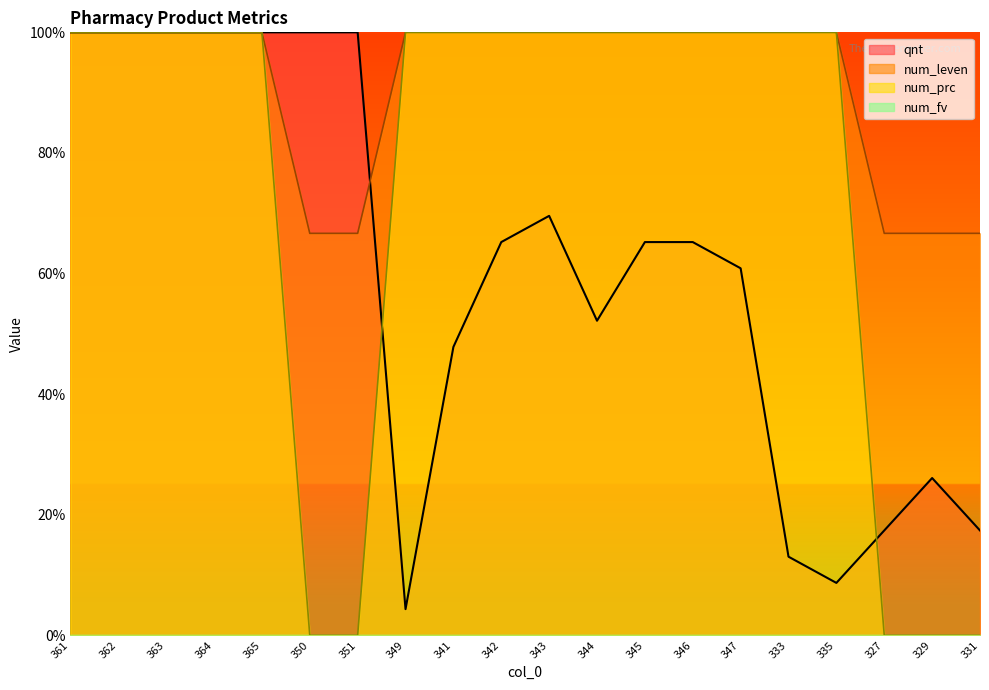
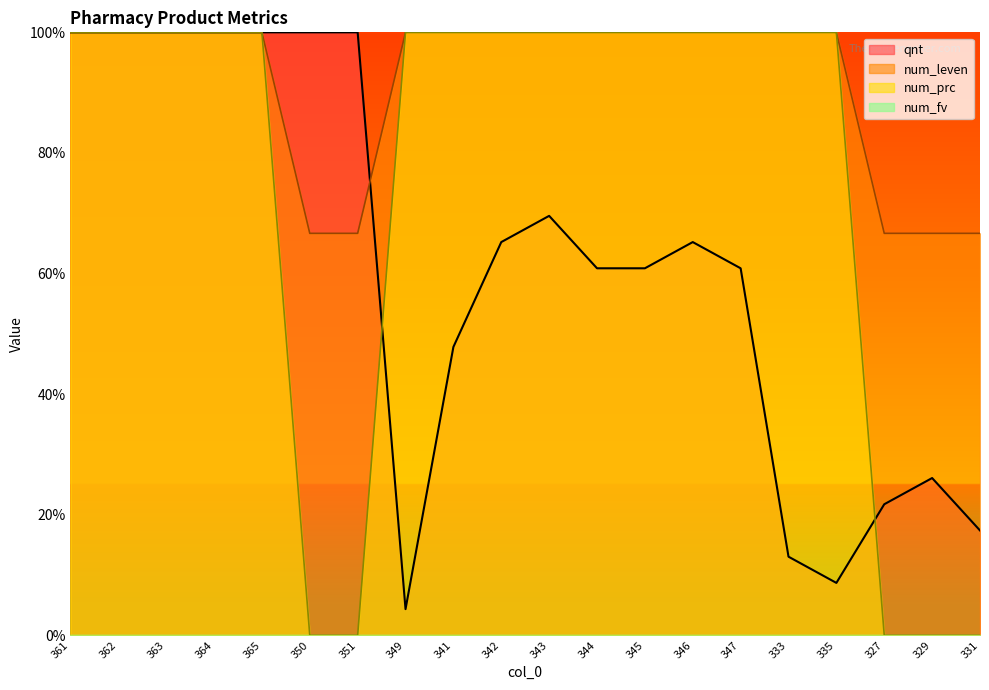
  {
    "qnt": {
      "350": "100%",
      "351": "100%",
      "349": "4%",
      "341": "48%",
      "342": "65%",
      "343": "70%",
-     "344": "52%",
-     "345": "65%",
+     "344": "61%",
+     "345": "61%",
      "346": "65%",
      "347": "61%",
      "333": "13%",
      "335": "9%",
-     "327": "17%",
+     "327": "22%",
      "329": "26%",
      "331": "17%"
    },
    "num_leven": {
      "350": "67%",
      "351": "67%",
      "327": "67%",
      "329": "67%",
      "331": "67%"
    },
    "num_fv": {
      "361": "0%",
      "362": "0%",
      "363": "0%",
      "364": "0%",
      "365": "0%",
      "349": "0%",
      "341": "0%",
      "342": "0%",
      "343": "0%",
      "344": "0%",
      "345": "0%",
      "346": "0%",
      "347": "0%",
      "333": "0%",
      "335": "0%"
    }
  }
